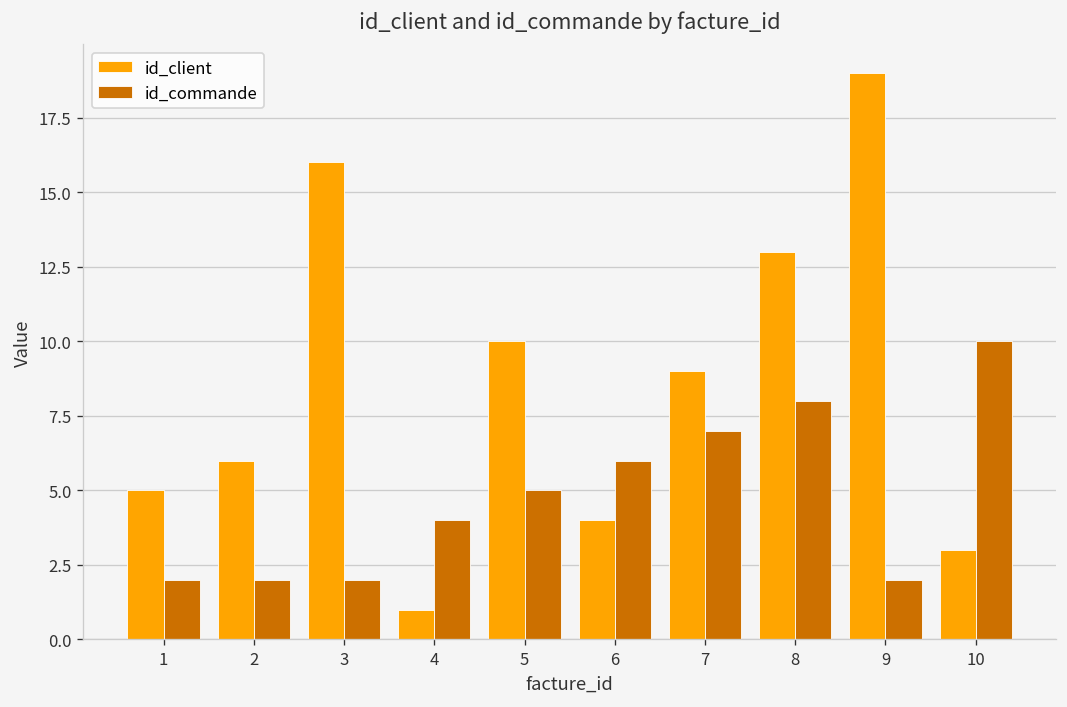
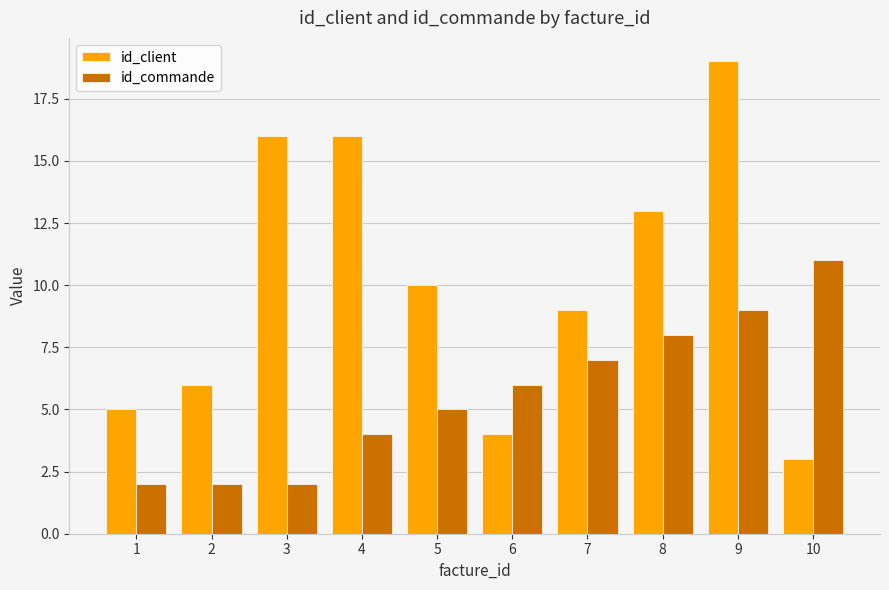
  {
    "id_client": {
      "1": 5,
      "2": 6,
      "3": 16,
-     "4": 1,
+     "4": 16,
      "5": 10,
      "6": 4,
      "7": 9,
      "8": 13,
      "9": 19,
      "10": 3
    },
    "id_commande": {
      "1": 2,
      "2": 2,
      "3": 2,
      "4": 4,
      "5": 5,
      "6": 6,
      "7": 7,
      "8": 8,
-     "9": 2,
-     "10": 10
+     "9": 9,
+     "10": 11
    }
  }
